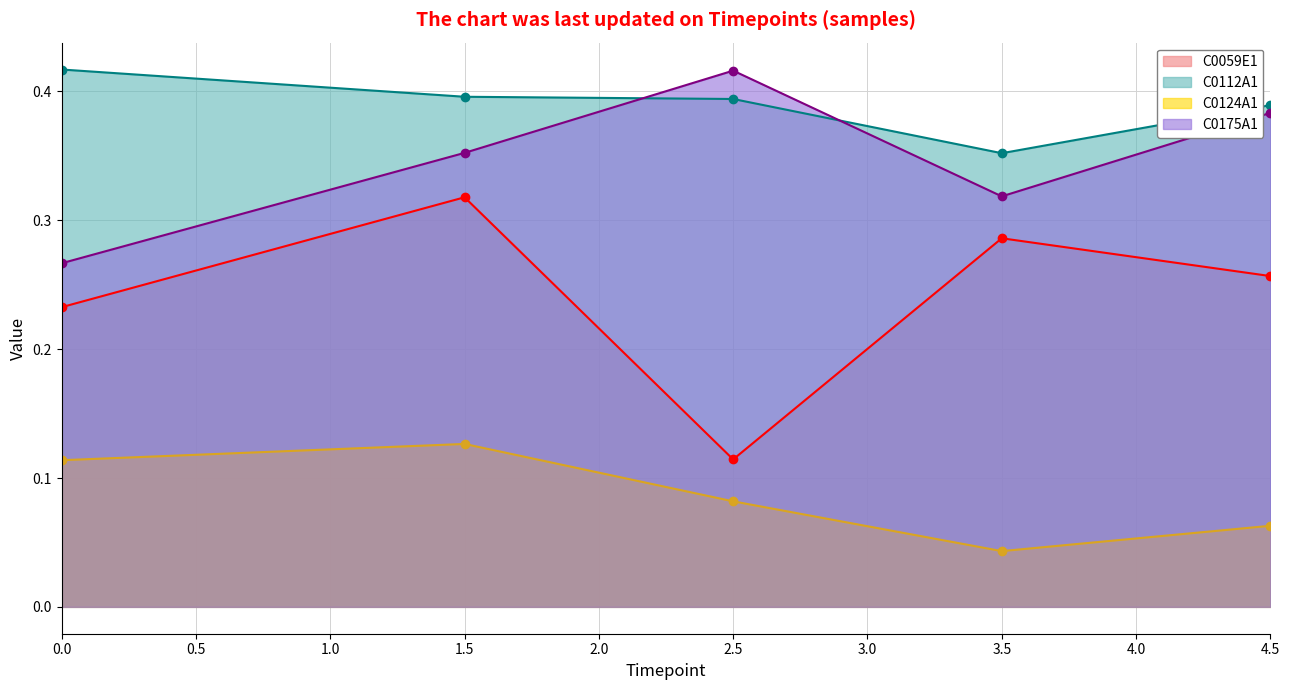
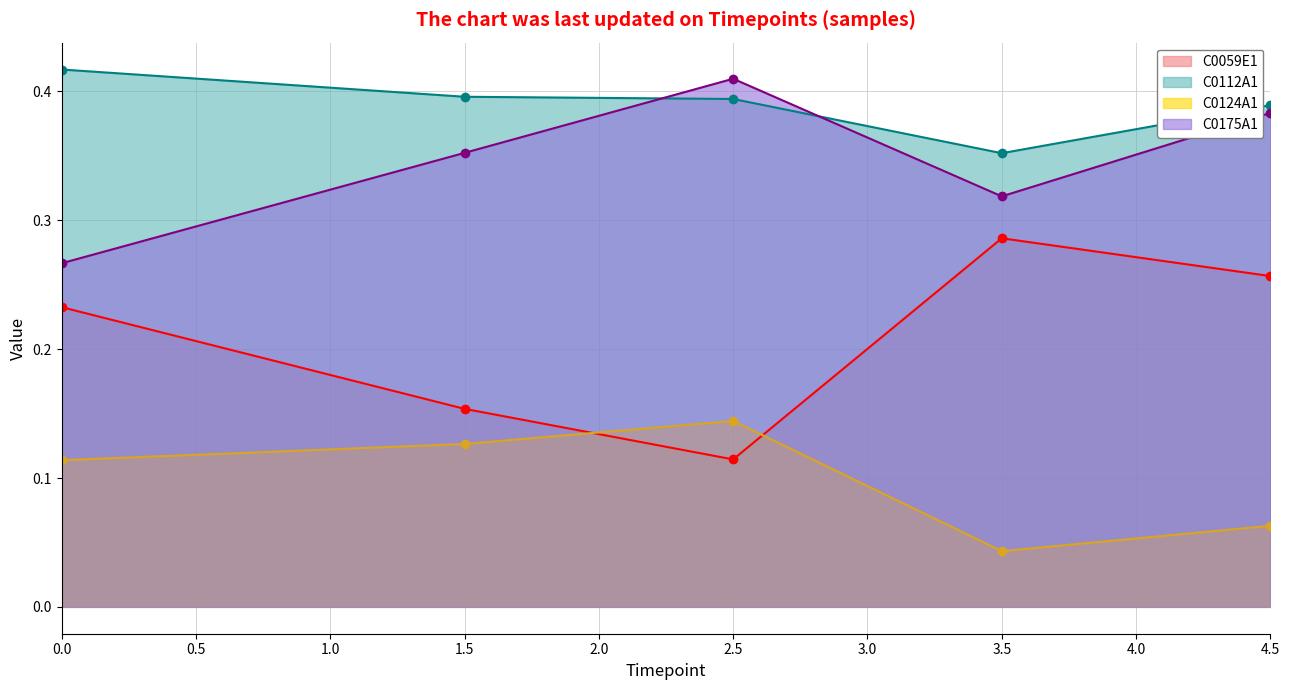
  {
    "C0059E1": {
      "0.0": 0.233,
-     "1.5": 0.318,
+     "1.5": 0.154,
      "2.5": 0.114,
      "3.5": 0.286,
      "4.5": 0.257
    },
    "C0112A1": {
      "0.0": 0.417,
      "1.5": 0.396,
      "2.5": 0.394,
      "3.5": 0.352,
      "4.5": 0.389
    },
    "C0124A1": {
      "0.0": 0.114,
      "1.5": 0.126,
-     "2.5": 0.082,
+     "2.5": 0.144,
      "3.5": 0.043,
      "4.5": 0.063
    },
    "C0175A1": {
      "0.0": 0.267,
      "1.5": 0.352,
-     "2.5": 0.416,
+     "2.5": 0.410,
      "3.5": 0.319,
      "4.5": 0.383
    }
  }
